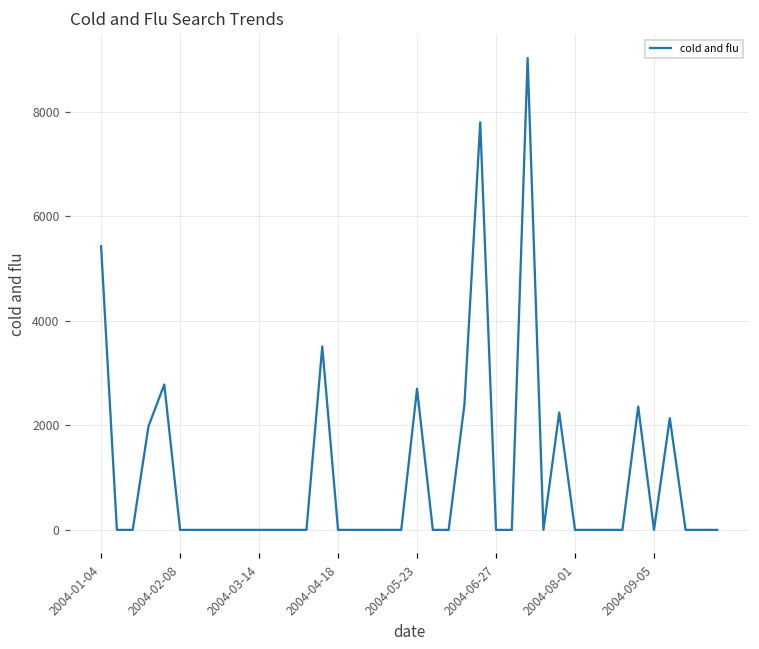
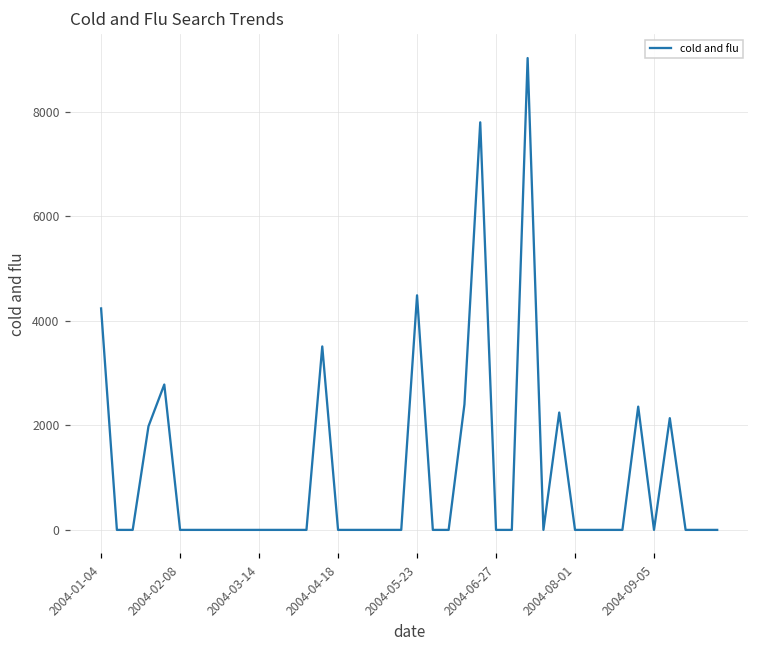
  {
-   "2004-01-04": 5400,
+   "2004-01-04": 4200,
    "2004-02-08": 0,
    "2004-03-14": 0,
    "2004-04-18": 0,
-   "2004-05-23": 2700,
+   "2004-05-23": 4500,
    "2004-06-27": 0,
    "2004-08-01": 0,
    "2004-09-05": 0
  }
